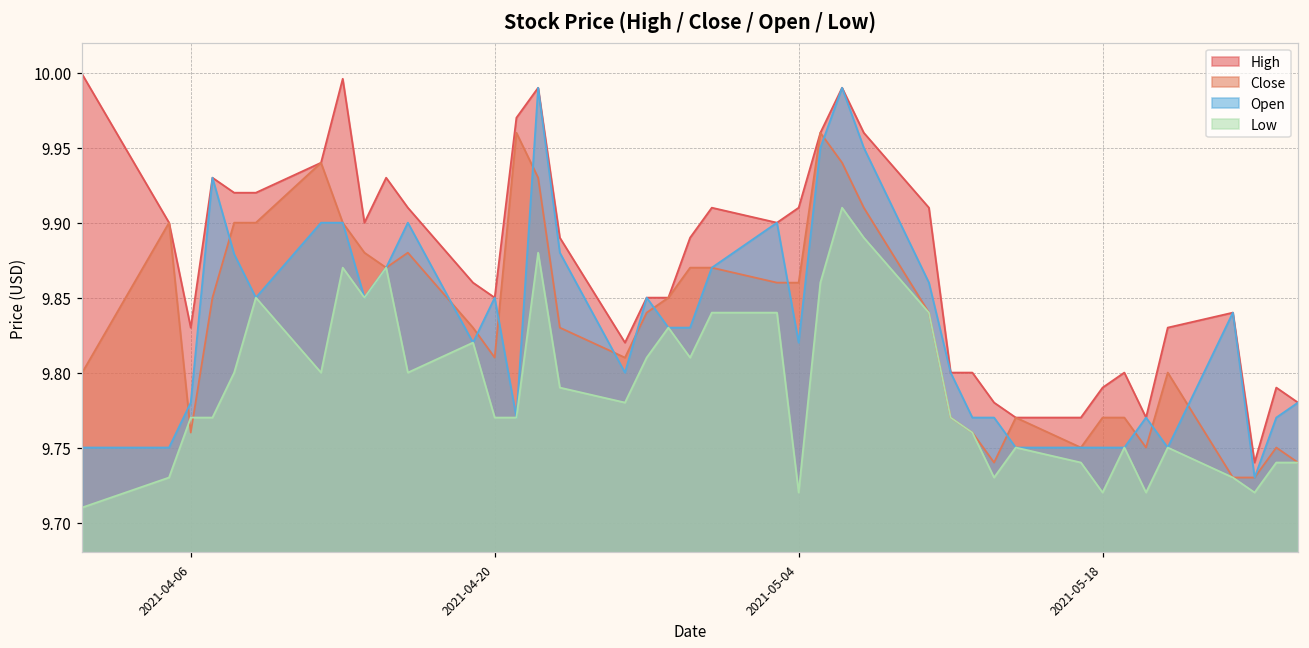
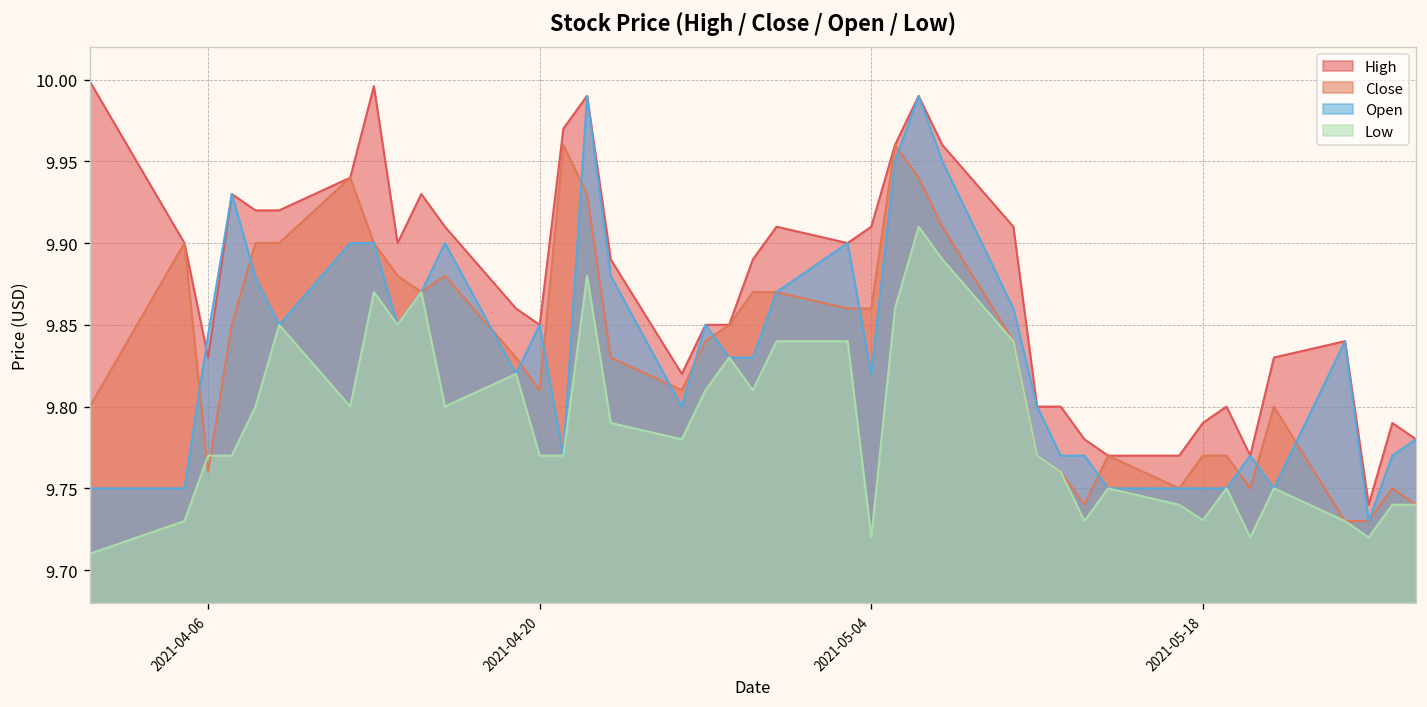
  {
    "Open": {
-     "2021-04-06": 9.780,
+     "2021-04-06": 9.844,
      "2021-05-04": 9.820,
      "2021-05-18": 9.750
    },
    "Low": {
      "2021-04-06": 9.770,
      "2021-04-20": 9.770,
      "2021-05-04": 9.720,
-     "2021-05-18": 9.720
+     "2021-05-18": 9.731
    }
  }
